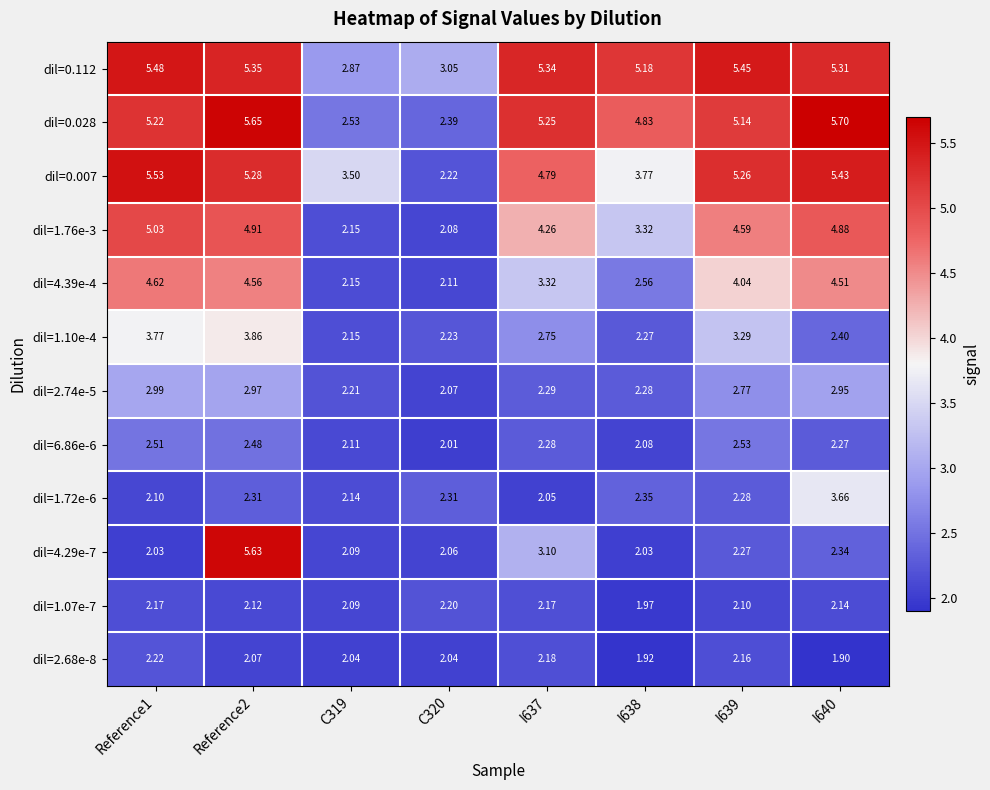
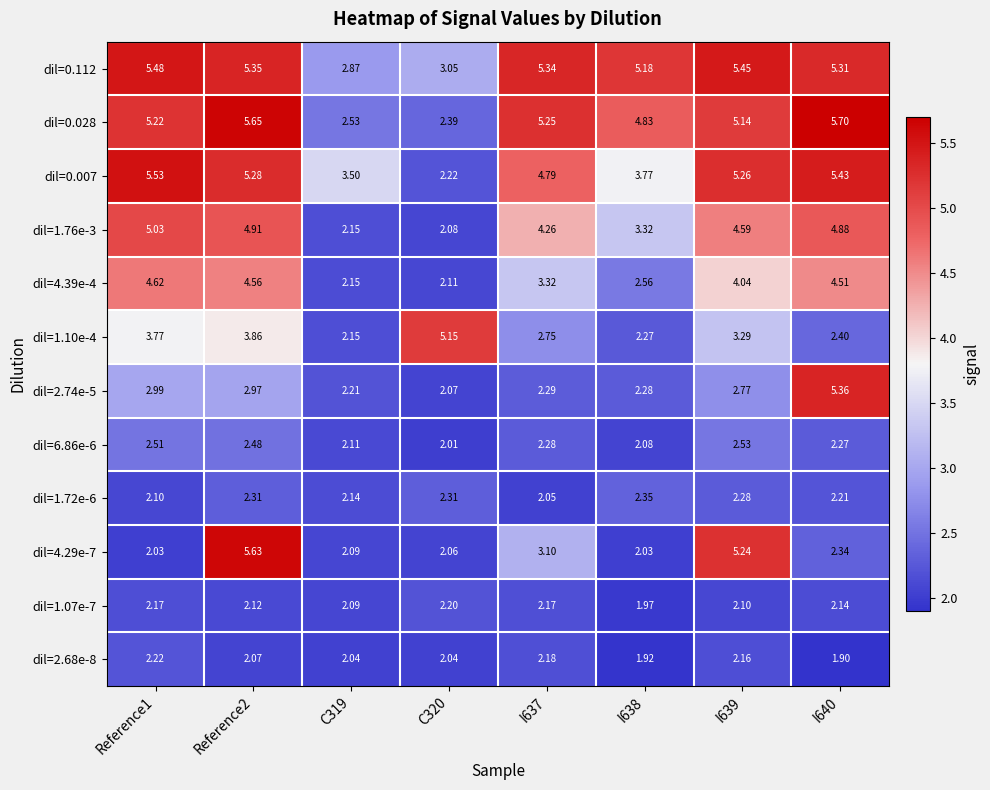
  {
    "dil=0.112": {
      "Reference1": 5.48,
      "Reference2": 5.35,
      "C319": 2.87,
      "C320": 3.05,
      "I637": 5.34,
      "I638": 5.18,
      "I639": 5.45,
      "I640": 5.31
    },
    "dil=0.028": {
      "Reference1": 5.22,
      "Reference2": 5.65,
      "C319": 2.53,
      "C320": 2.39,
      "I637": 5.25,
      "I638": 4.83,
      "I639": 5.14,
      "I640": 5.70
    },
    "dil=0.007": {
      "Reference1": 5.53,
      "Reference2": 5.28,
      "C319": 3.50,
      "C320": 2.22,
      "I637": 4.79,
      "I638": 3.77,
      "I639": 5.26,
      "I640": 5.43
    },
    "dil=1.76e-3": {
      "Reference1": 5.03,
      "Reference2": 4.91,
      "C319": 2.15,
      "C320": 2.08,
      "I637": 4.26,
      "I638": 3.32,
      "I639": 4.59,
      "I640": 4.88
    },
    "dil=4.39e-4": {
      "Reference1": 4.62,
      "Reference2": 4.56,
      "C319": 2.15,
      "C320": 2.11,
      "I637": 3.32,
      "I638": 2.56,
      "I639": 4.04,
      "I640": 4.51
    },
    "dil=1.10e-4": {
      "Reference1": 3.77,
      "Reference2": 3.86,
      "C319": 2.15,
-     "C320": 2.23,
+     "C320": 5.15,
      "I637": 2.75,
      "I638": 2.27,
      "I639": 3.29,
      "I640": 2.40
    },
    "dil=2.74e-5": {
      "Reference1": 2.99,
      "Reference2": 2.97,
      "C319": 2.21,
      "C320": 2.07,
      "I637": 2.29,
      "I638": 2.28,
      "I639": 2.77,
-     "I640": 2.95
+     "I640": 5.36
    },
    "dil=6.86e-6": {
      "Reference1": 2.51,
      "Reference2": 2.48,
      "C319": 2.11,
      "C320": 2.01,
      "I637": 2.28,
      "I638": 2.08,
      "I639": 2.53,
      "I640": 2.27
    },
    "dil=1.72e-6": {
      "Reference1": 2.10,
      "Reference2": 2.31,
      "C319": 2.14,
      "C320": 2.31,
      "I637": 2.05,
      "I638": 2.35,
      "I639": 2.28,
-     "I640": 3.66
+     "I640": 2.21
    },
    "dil=4.29e-7": {
      "Reference1": 2.03,
      "Reference2": 5.63,
      "C319": 2.09,
      "C320": 2.06,
      "I637": 3.10,
      "I638": 2.03,
-     "I639": 2.27,
+     "I639": 5.24,
      "I640": 2.34
    },
    "dil=1.07e-7": {
      "Reference1": 2.17,
      "Reference2": 2.12,
      "C319": 2.09,
      "C320": 2.20,
      "I637": 2.17,
      "I638": 1.97,
      "I639": 2.10,
      "I640": 2.14
    },
    "dil=2.68e-8": {
      "Reference1": 2.22,
      "Reference2": 2.07,
      "C319": 2.04,
      "C320": 2.04,
      "I637": 2.18,
      "I638": 1.92,
      "I639": 2.16,
      "I640": 1.90
    }
  }
